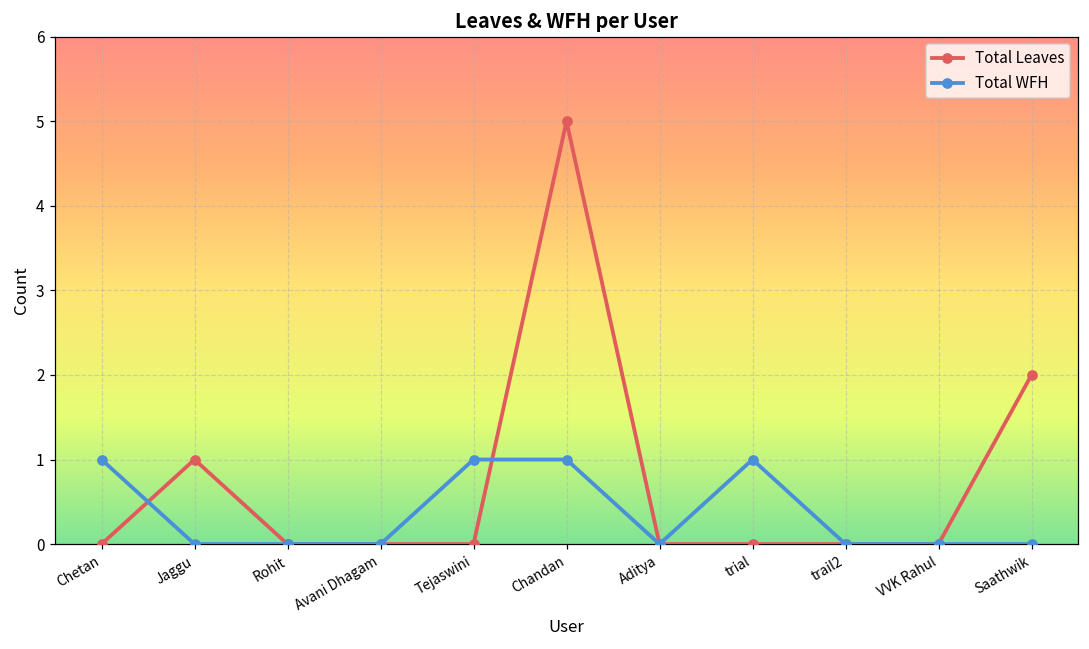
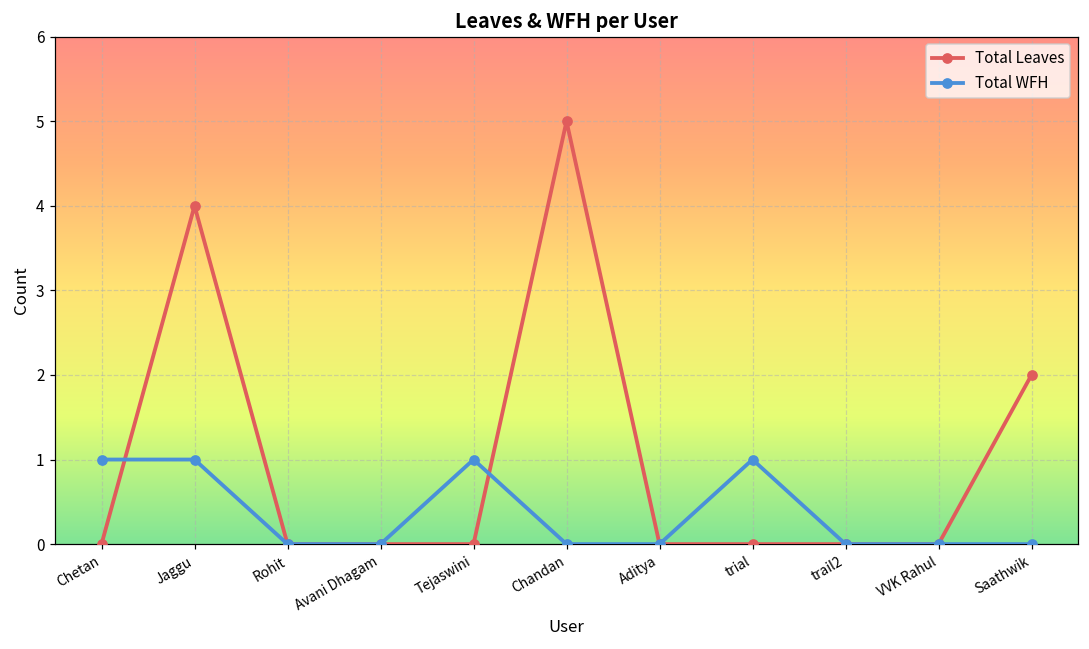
  {
    "Total Leaves": {
      "Chetan": 0,
-     "Jaggu": 1,
+     "Jaggu": 4,
      "Tejaswini": 0,
      "Chandan": 5,
      "trial": 0,
      "Saathwik": 2
    },
    "Total WFH": {
      "Chetan": 1,
-     "Jaggu": 0,
+     "Jaggu": 1,
      "Tejaswini": 1,
-     "Chandan": 1,
+     "Chandan": 0,
      "trial": 1,
      "Saathwik": 0
    }
  }
